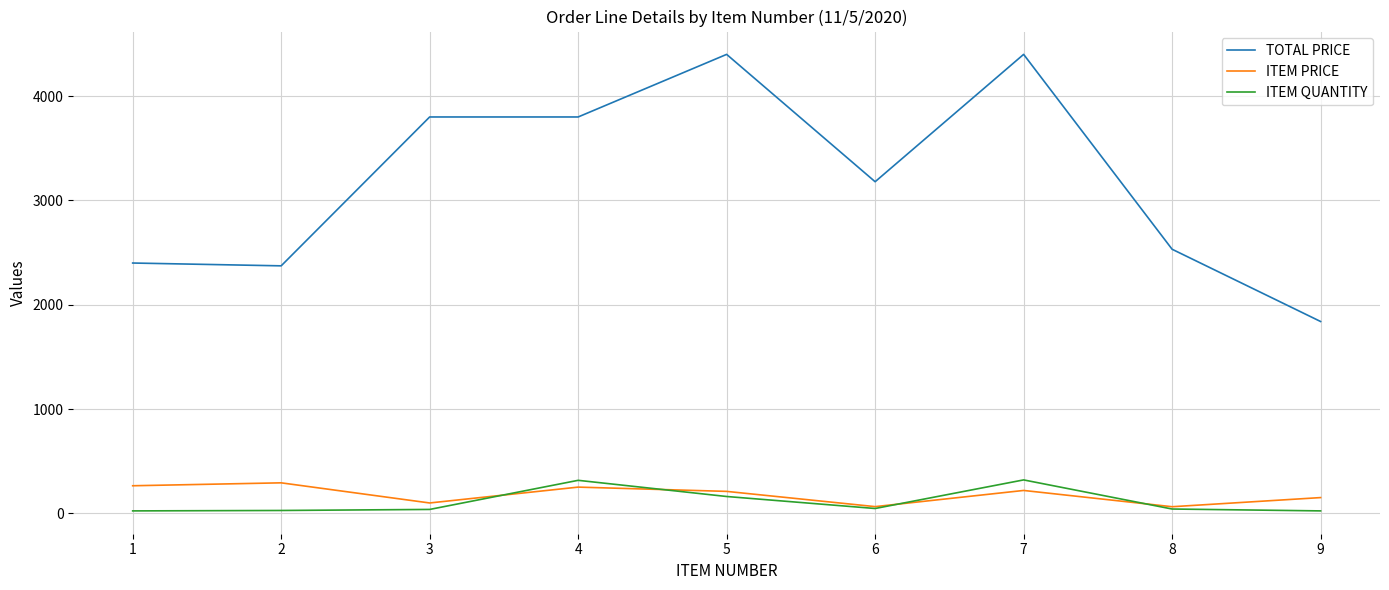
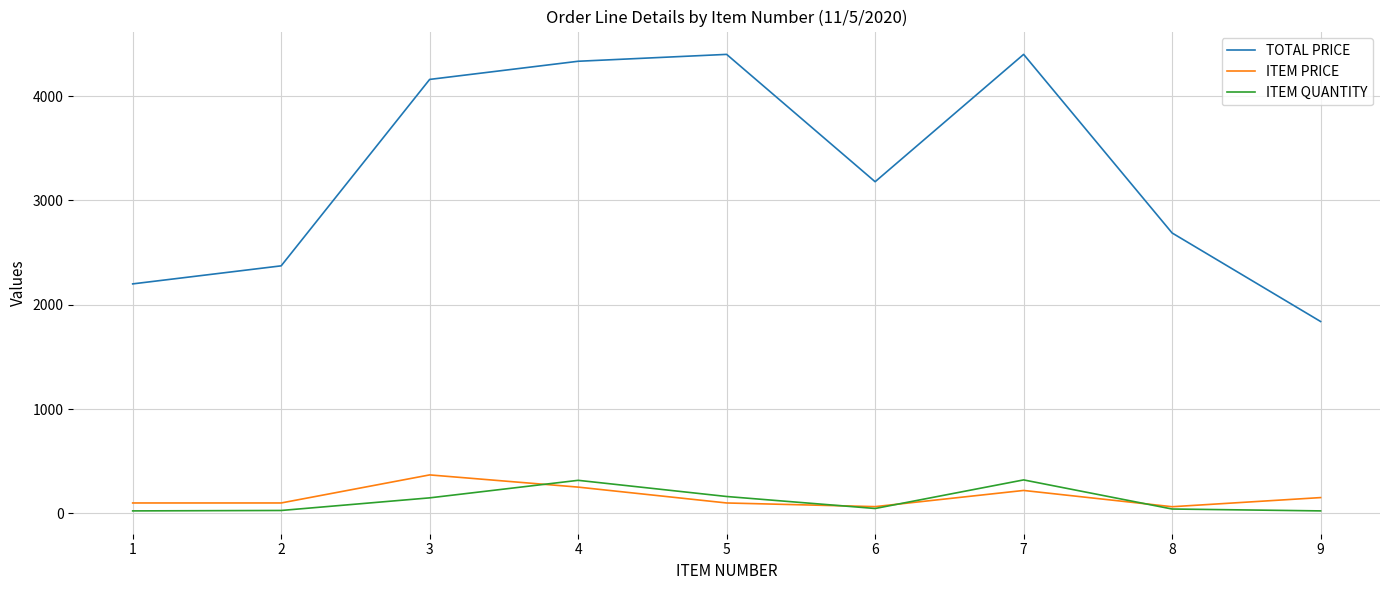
  {
    "TOTAL PRICE": {
-     "1": 2400,
+     "1": 2200,
      "2": 2370,
-     "3": 3800,
-     "4": 3800,
+     "3": 4160,
+     "4": 4330,
      "5": 4400,
      "6": 3180,
      "7": 4400,
-     "8": 2530,
+     "8": 2690,
      "9": 1840
    },
    "ITEM PRICE": {
-     "1": 270,
-     "2": 290,
-     "3": 100,
+     "1": 100,
+     "2": 100,
+     "3": 370,
      "4": 250,
-     "5": 210,
+     "5": 100,
      "7": 220,
      "9": 150
    },
    "ITEM QUANTITY": {
      "1": 20,
      "2": 30,
-     "3": 40,
+     "3": 150,
      "4": 320,
      "5": 160,
      "7": 320,
      "9": 20
    }
  }
